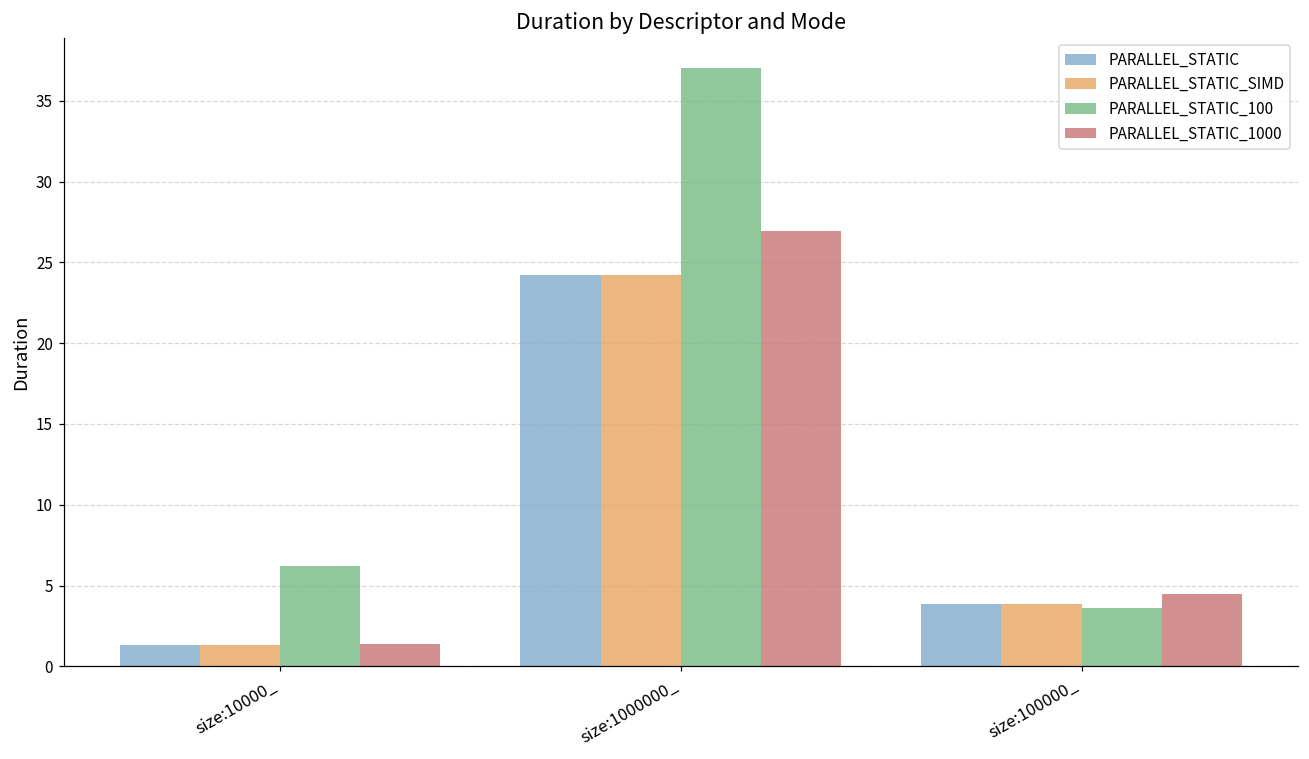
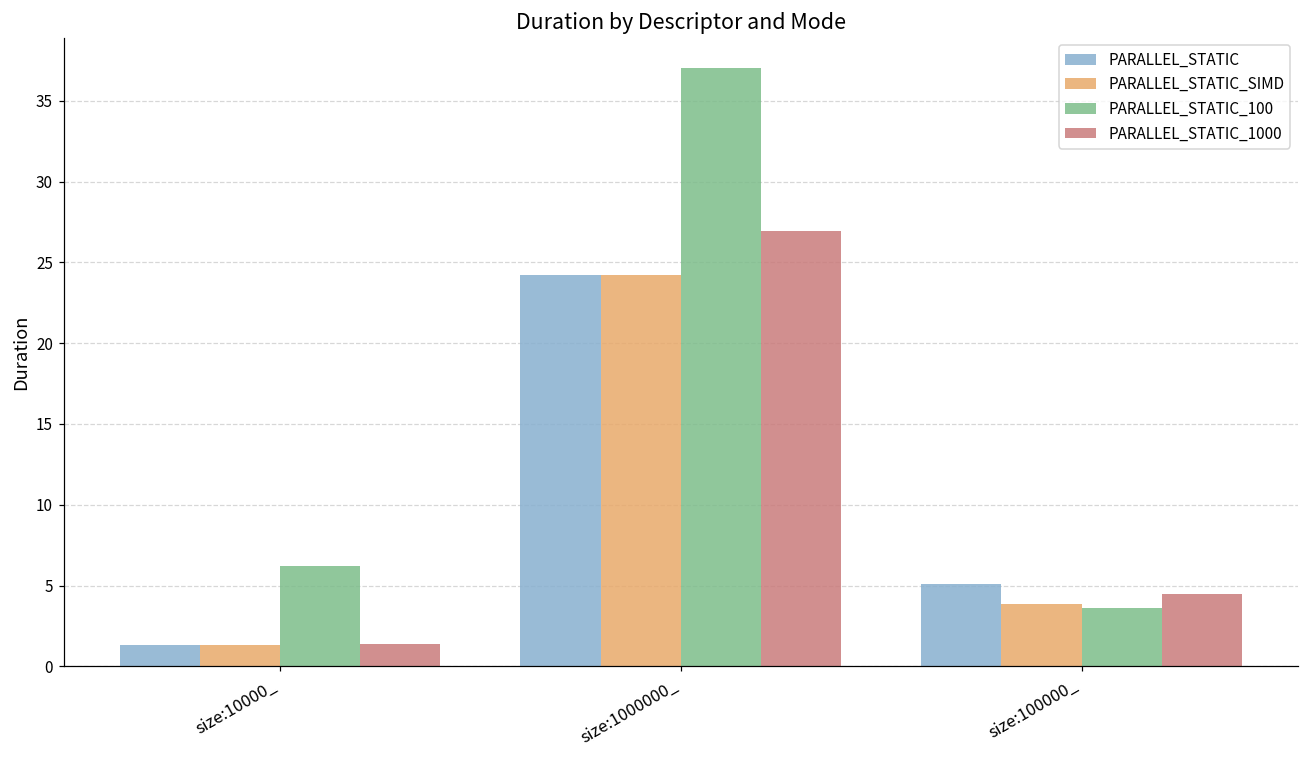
  {
    "PARALLEL_STATIC": {
      "size:10000_": 1.4,
      "size:1000000_": 24.2,
-     "size:100000_": 3.9
+     "size:100000_": 5.1
    },
    "PARALLEL_STATIC_100": {
      "size:10000_": 6.2,
      "size:1000000_": 37.0,
      "size:100000_": 3.6
    }
  }
